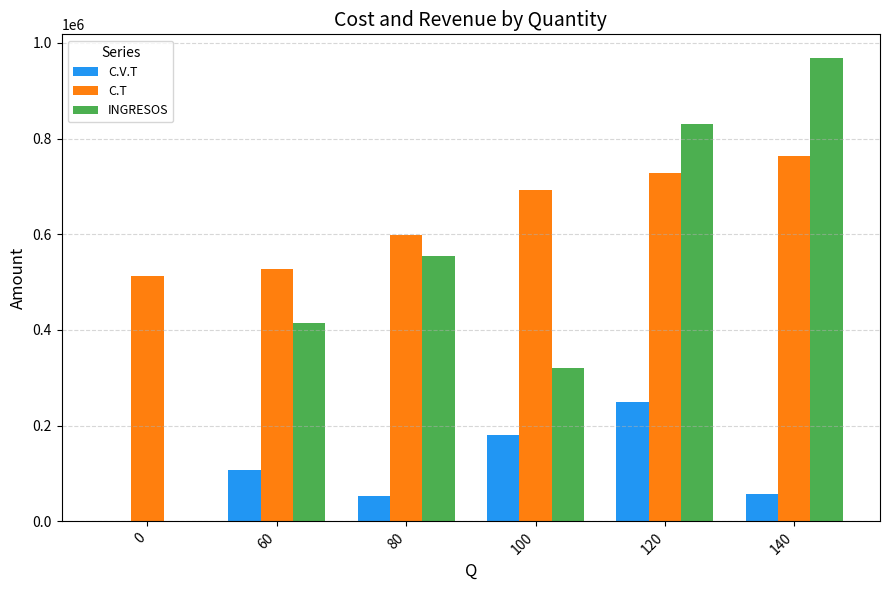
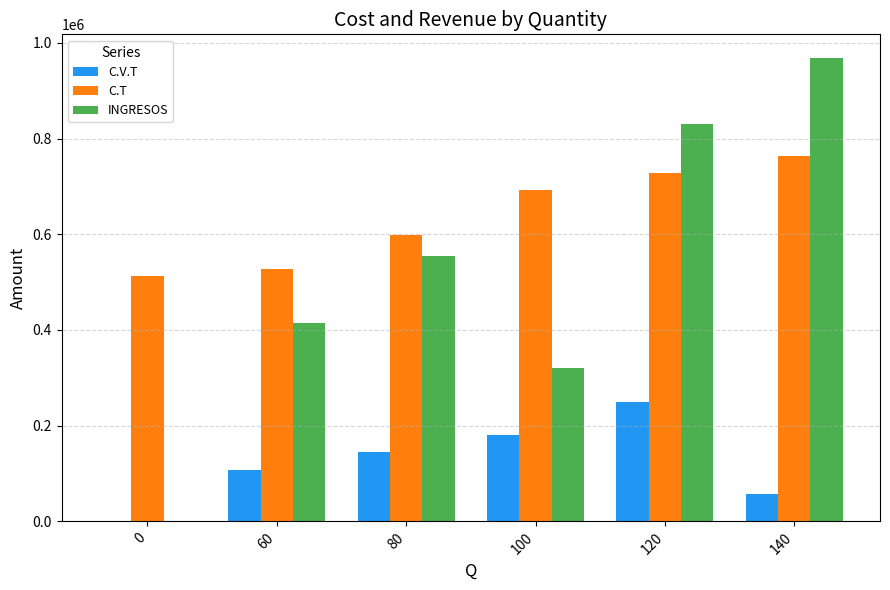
  {
    "C.V.T": {
      "0": 0,
      "60": 110000,
-     "80": 50000,
+     "80": 140000,
      "100": 180000,
      "120": 250000,
      "140": 60000
    },
    "C.T": {
      "0": 510000,
      "60": 530000,
      "80": 600000,
      "100": 690000,
      "120": 730000,
      "140": 760000
    },
    "INGRESOS": {
      "0": 0,
      "60": 420000,
      "80": 550000,
      "100": 320000,
      "120": 830000,
      "140": 970000
    }
  }
